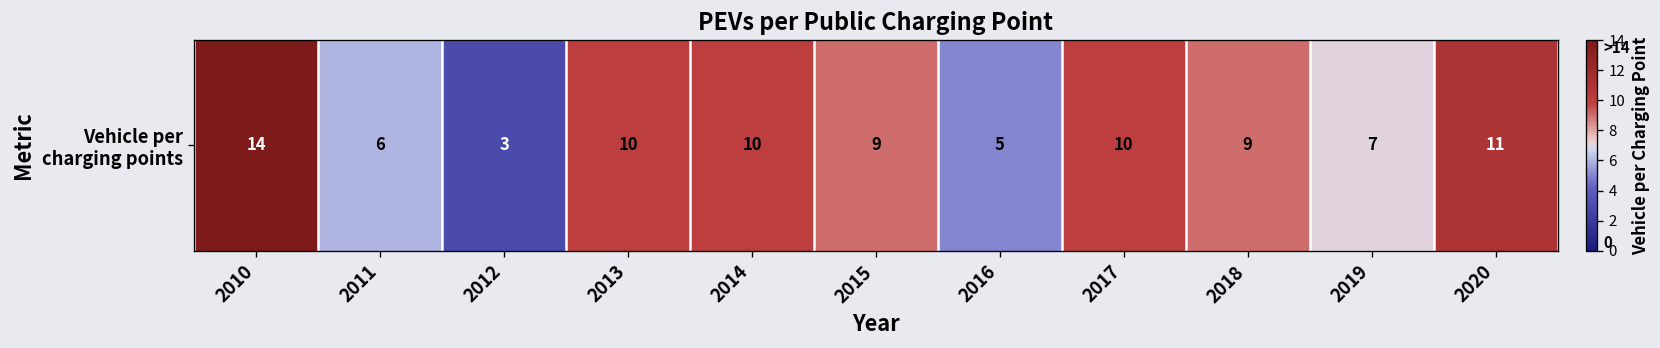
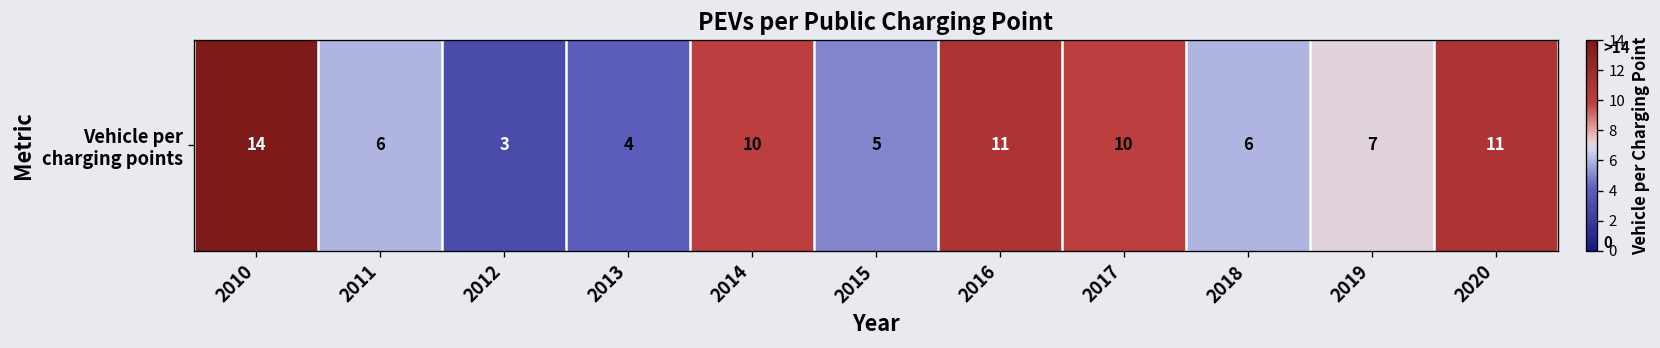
  {
    "Vehicle per charging points": {
      "2010": 14,
      "2011": 6,
      "2012": 3,
-     "2013": 10,
+     "2013": 4,
      "2014": 10,
-     "2015": 9,
-     "2016": 5,
+     "2015": 5,
+     "2016": 11,
      "2017": 10,
-     "2018": 9,
+     "2018": 6,
      "2019": 7,
      "2020": 11
    }
  }
